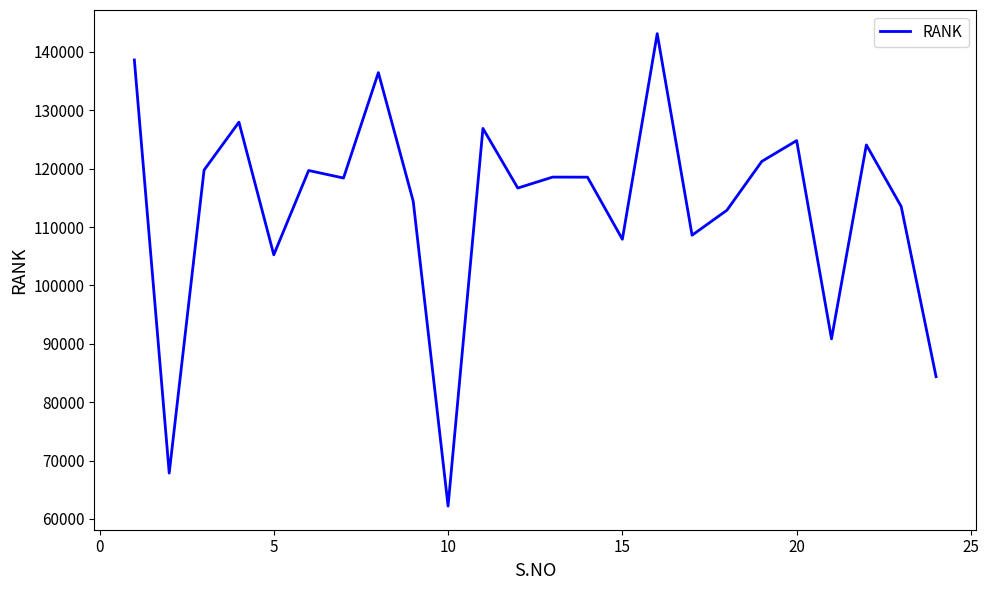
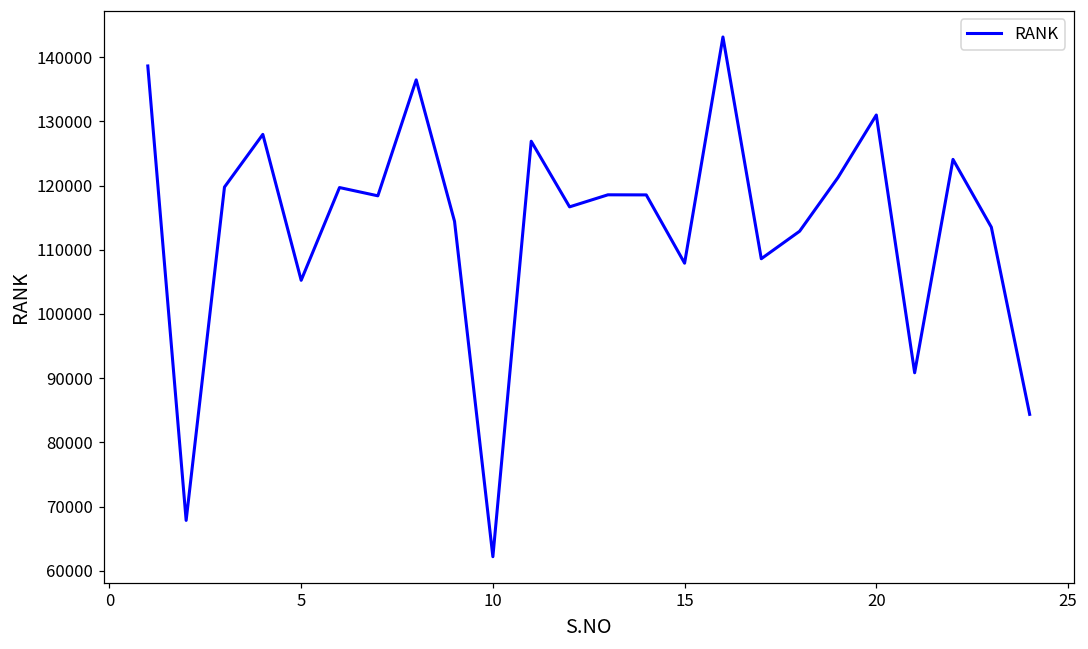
  {
    "5": 105000,
    "10": 62000,
    "15": 108000,
-   "20": 125000
+   "20": 131000
  }
